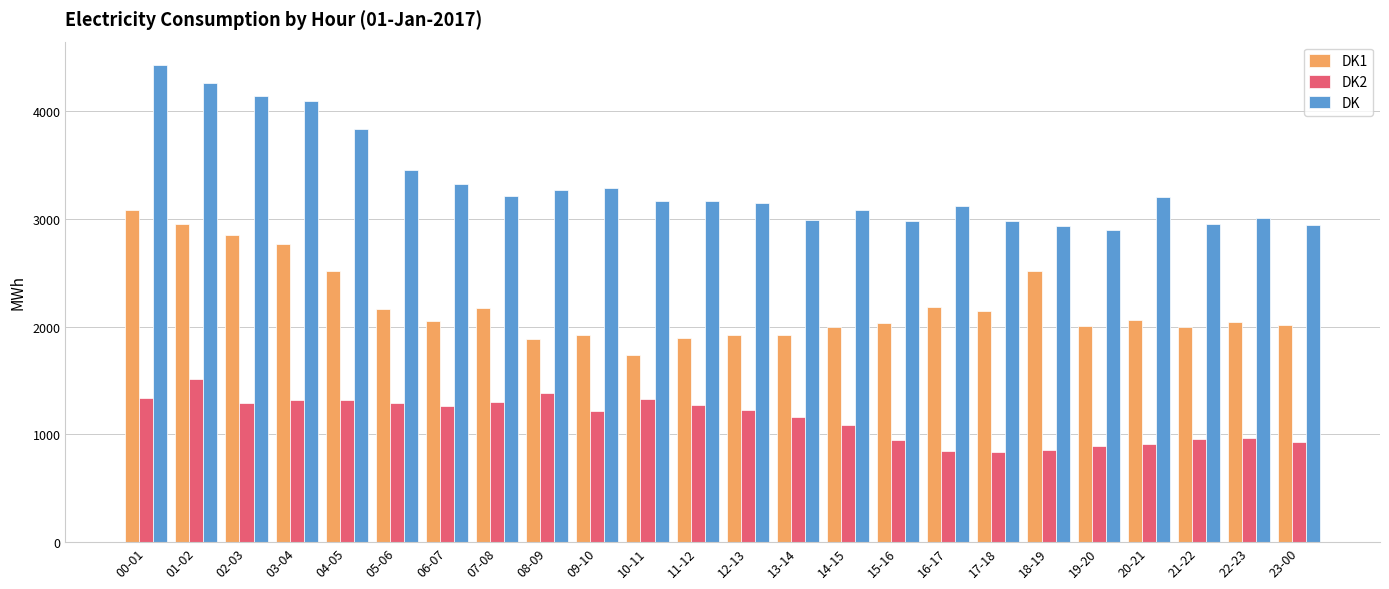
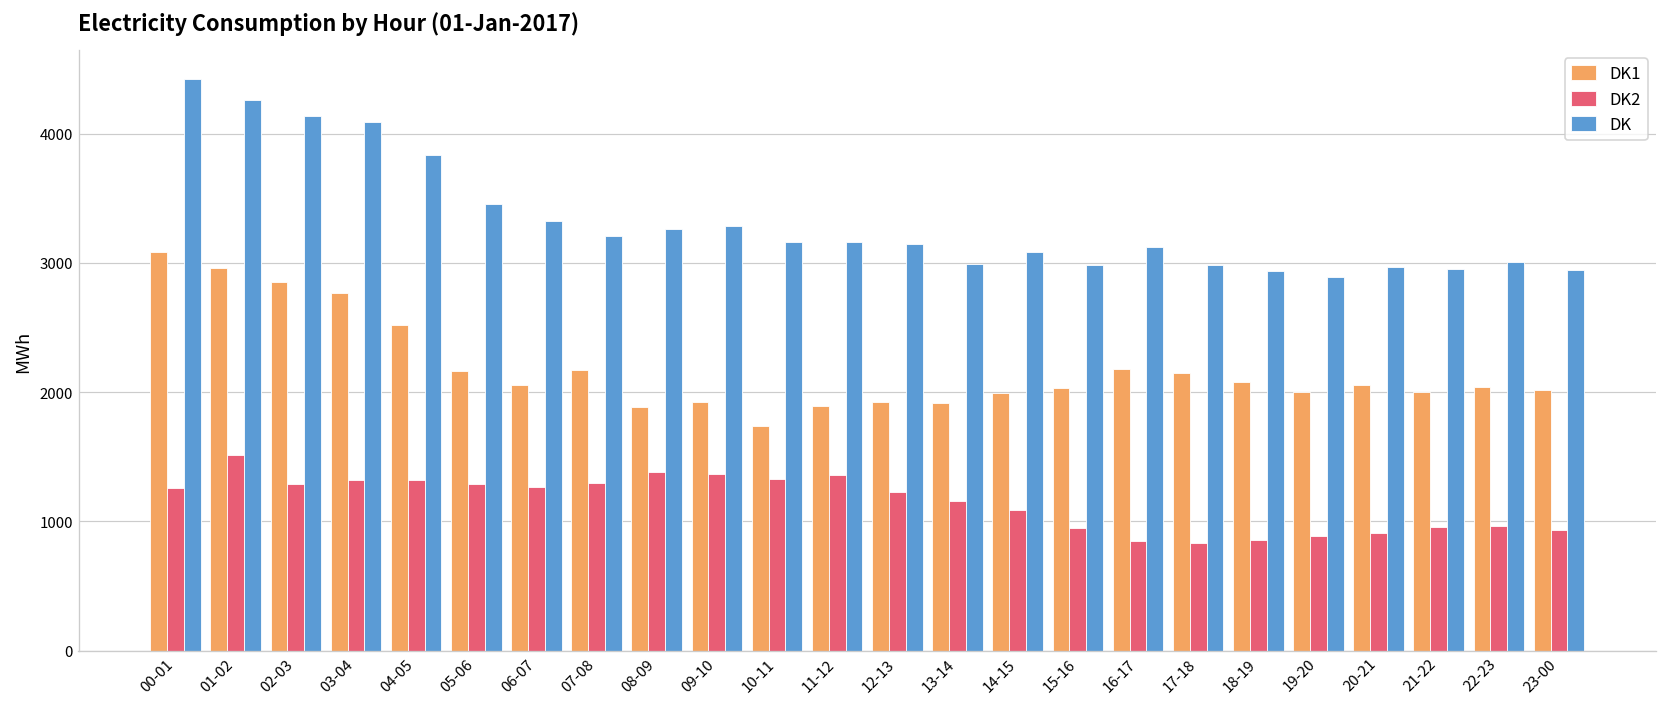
  {
    "DK1": {
      "00-01": 3090,
      "01-02": 2960,
      "02-03": 2850,
      "03-04": 2770,
      "04-05": 2520,
      "05-06": 2170,
      "06-07": 2050,
      "07-08": 2170,
      "08-09": 1880,
      "09-10": 1920,
      "10-11": 1740,
      "11-12": 1890,
      "12-13": 1920,
      "13-14": 1920,
      "14-15": 2000,
      "15-16": 2030,
      "16-17": 2180,
      "17-18": 2150,
-     "18-19": 2520,
+     "18-19": 2080,
      "19-20": 2000,
      "20-21": 2060,
      "21-22": 2000,
      "22-23": 2040,
      "23-00": 2020
    },
    "DK2": {
-     "00-01": 1340,
+     "00-01": 1260,
      "01-02": 1510,
      "02-03": 1290,
      "03-04": 1320,
      "04-05": 1320,
      "05-06": 1290,
      "06-07": 1270,
      "07-08": 1300,
      "08-09": 1380,
-     "09-10": 1220,
+     "09-10": 1370,
      "10-11": 1330,
-     "11-12": 1270,
+     "11-12": 1360,
      "12-13": 1220,
      "13-14": 1160,
      "14-15": 1090,
      "15-16": 950,
      "16-17": 850,
      "17-18": 840,
      "18-19": 850,
      "19-20": 890,
      "20-21": 910,
      "21-22": 950,
      "22-23": 970,
      "23-00": 930
    },
    "DK": {
      "00-01": 4430,
      "01-02": 4260,
      "02-03": 4140,
      "03-04": 4090,
      "04-05": 3840,
      "05-06": 3460,
      "06-07": 3320,
      "07-08": 3210,
      "08-09": 3270,
      "09-10": 3290,
      "10-11": 3160,
      "11-12": 3170,
      "12-13": 3150,
      "13-14": 2990,
      "14-15": 3080,
      "15-16": 2980,
      "16-17": 3120,
      "17-18": 2980,
      "18-19": 2940,
      "19-20": 2890,
-     "20-21": 3200,
+     "20-21": 2970,
      "21-22": 2950,
      "22-23": 3010,
      "23-00": 2950
    }
  }
